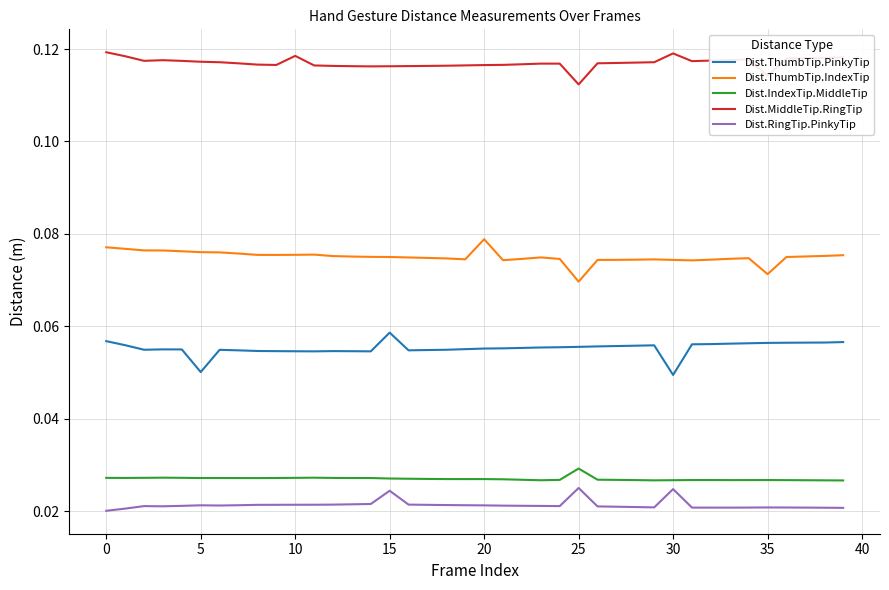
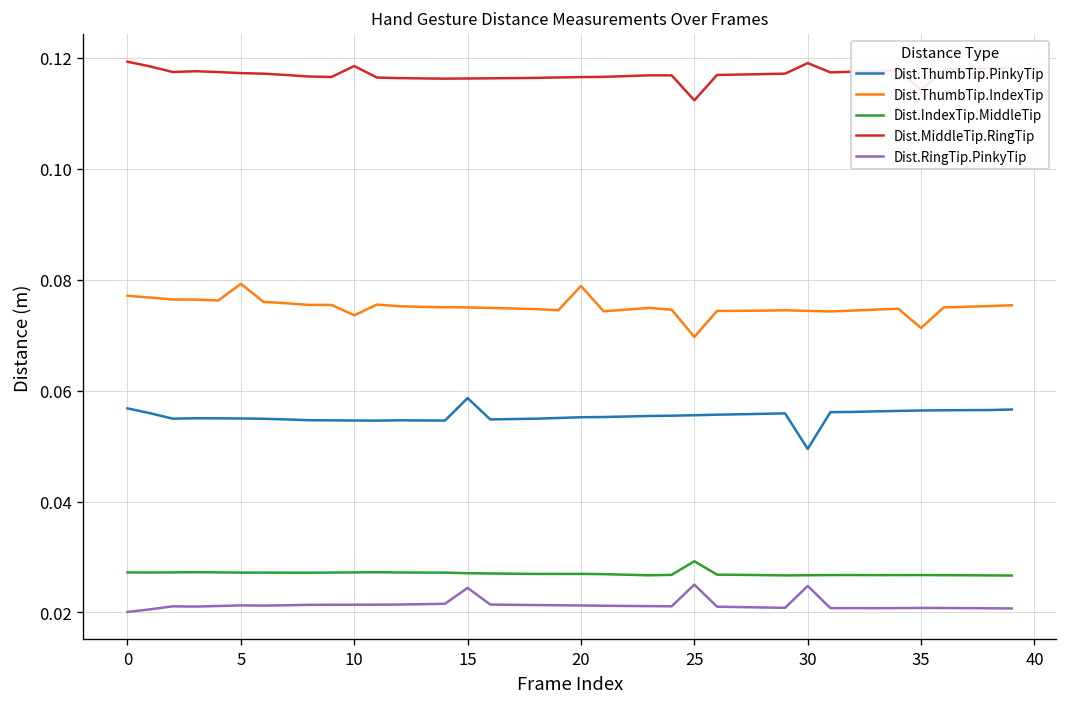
  {
    "Dist.ThumbTip.PinkyTip": {
      "0": 0.057,
-     "5": 0.050,
+     "5": 0.055,
      "10": 0.055,
      "15": 0.059,
      "20": 0.055,
      "25": 0.056,
      "30": 0.049,
      "35": 0.056
    },
    "Dist.ThumbTip.IndexTip": {
      "0": 0.077,
-     "5": 0.076,
-     "10": 0.075,
+     "5": 0.079,
+     "10": 0.074,
      "15": 0.075,
      "20": 0.079,
      "25": 0.070,
      "30": 0.074,
      "35": 0.071
    },
    "Dist.IndexTip.MiddleTip": {
      "0": 0.027,
      "5": 0.027,
      "10": 0.027,
      "15": 0.027,
      "20": 0.027,
      "25": 0.029,
      "30": 0.027,
      "35": 0.027
    },
    "Dist.MiddleTip.RingTip": {
      "0": 0.119,
      "5": 0.117,
      "10": 0.119,
      "15": 0.116,
      "20": 0.117,
      "25": 0.112,
      "30": 0.119
    },
    "Dist.RingTip.PinkyTip": {
      "0": 0.020,
      "5": 0.021,
      "10": 0.021,
      "15": 0.024,
      "20": 0.021,
      "25": 0.025,
      "30": 0.025,
      "35": 0.021
    }
  }
